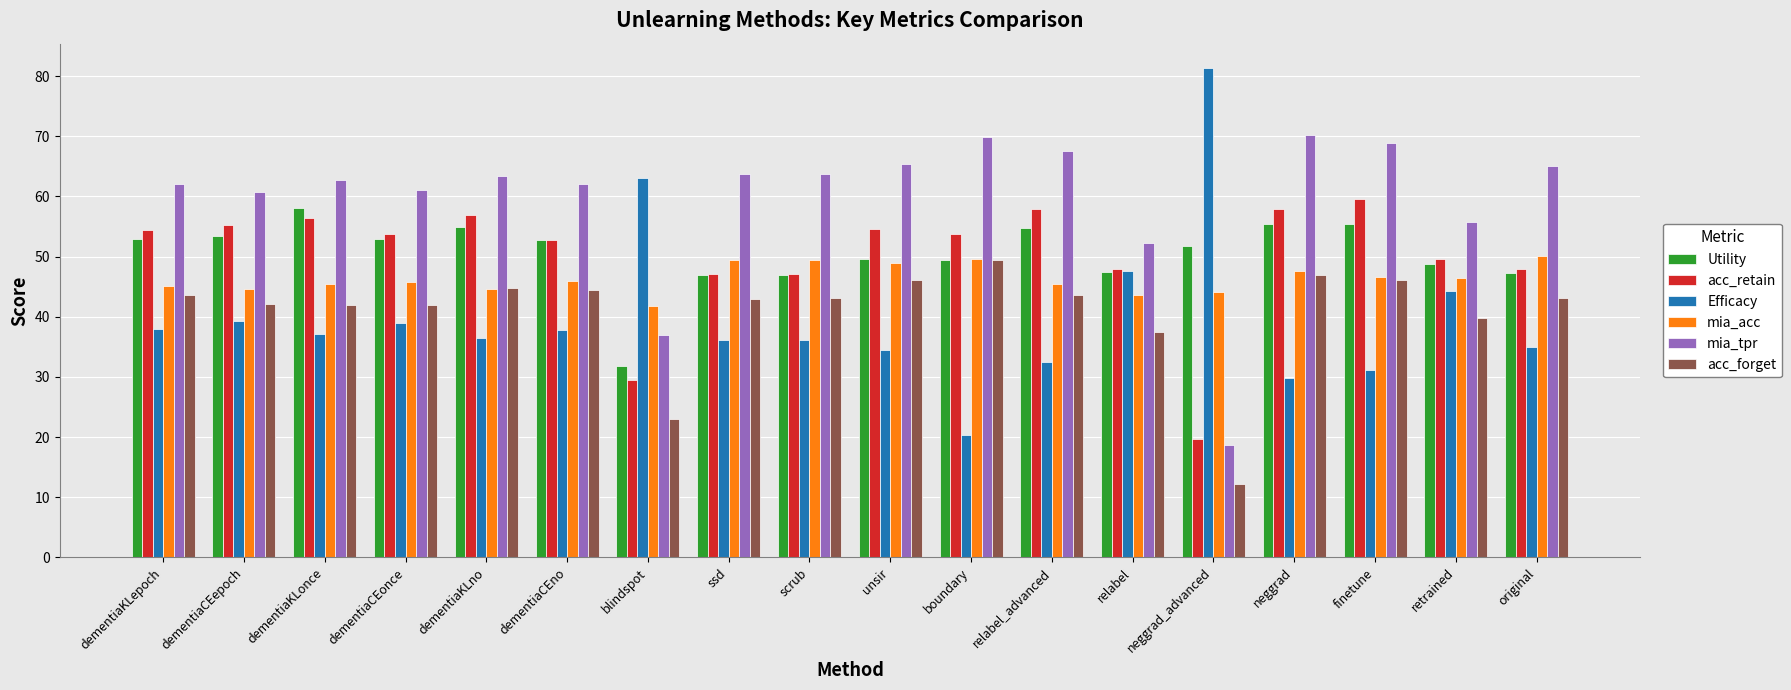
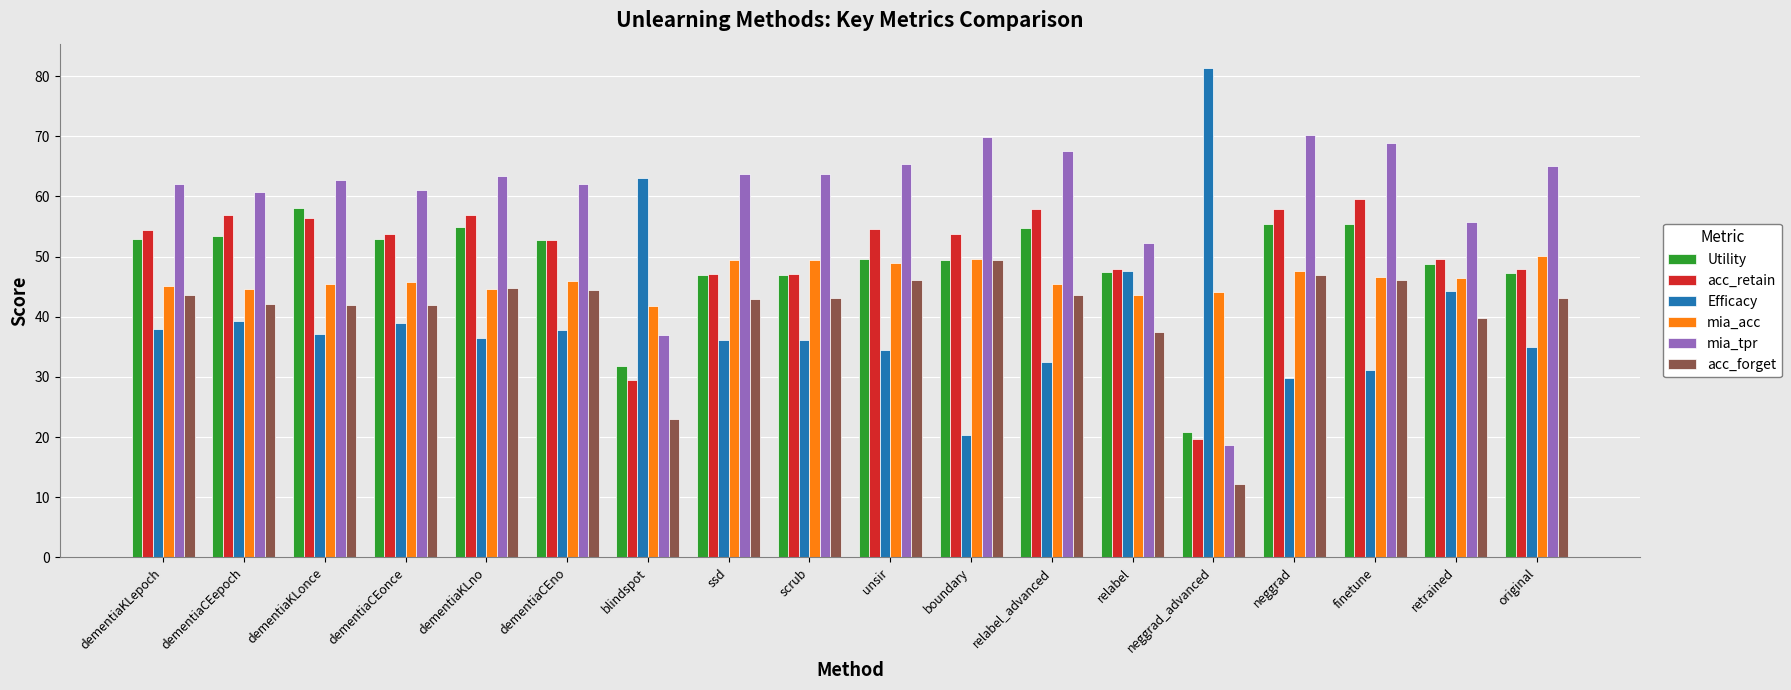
  {
    "Utility": {
      "dementiaKLepoch": 53,
      "dementiaCEepoch": 53,
      "dementiaKLonce": 58,
      "dementiaCEonce": 53,
      "dementiaKLno": 55,
      "dementiaCEno": 53,
      "blindspot": 32,
      "ssd": 47,
      "scrub": 47,
      "unsir": 50,
      "boundary": 49,
      "relabel_advanced": 55,
      "relabel": 47,
-     "neggrad_advanced": 52,
+     "neggrad_advanced": 21,
      "neggrad": 55,
      "finetune": 55,
      "retrained": 49,
      "original": 47
    },
    "acc_retain": {
      "dementiaKLepoch": 54,
-     "dementiaCEepoch": 55,
+     "dementiaCEepoch": 57,
      "dementiaKLonce": 56,
      "dementiaCEonce": 54,
      "dementiaKLno": 57,
      "dementiaCEno": 53,
      "blindspot": 30,
      "ssd": 47,
      "scrub": 47,
      "unsir": 55,
      "boundary": 54,
      "relabel_advanced": 58,
      "relabel": 48,
      "neggrad_advanced": 20,
      "neggrad": 58,
      "finetune": 60,
      "retrained": 50,
      "original": 48
    },
    "Efficacy": {
      "dementiaKLepoch": 38,
      "dementiaCEepoch": 39,
      "dementiaKLonce": 37,
      "dementiaCEonce": 39,
      "dementiaKLno": 37,
      "dementiaCEno": 38,
      "blindspot": 63,
      "ssd": 36,
      "scrub": 36,
      "unsir": 35,
      "boundary": 20,
      "relabel_advanced": 32,
      "relabel": 48,
      "neggrad_advanced": 81,
      "neggrad": 30,
      "finetune": 31,
      "retrained": 44,
      "original": 35
    },
    "mia_acc": {
      "dementiaKLepoch": 45,
      "dementiaCEepoch": 45,
      "dementiaKLonce": 46,
      "dementiaCEonce": 46,
      "dementiaKLno": 45,
      "dementiaCEno": 46,
      "blindspot": 42,
      "ssd": 49,
      "scrub": 49,
      "unsir": 49,
      "boundary": 50,
      "relabel_advanced": 45,
      "relabel": 44,
      "neggrad_advanced": 44,
      "neggrad": 48,
      "finetune": 47,
      "retrained": 46,
      "original": 50
    },
    "mia_tpr": {
      "dementiaKLepoch": 62,
      "dementiaCEepoch": 61,
      "dementiaKLonce": 63,
      "dementiaCEonce": 61,
      "dementiaKLno": 63,
      "dementiaCEno": 62,
      "blindspot": 37,
      "ssd": 64,
      "scrub": 64,
      "unsir": 65,
      "boundary": 70,
      "relabel_advanced": 68,
      "relabel": 52,
      "neggrad_advanced": 19,
      "neggrad": 70,
      "finetune": 69,
      "retrained": 56,
      "original": 65
    },
    "acc_forget": {
      "dementiaKLepoch": 44,
      "dementiaCEepoch": 42,
      "dementiaKLonce": 42,
      "dementiaCEonce": 42,
      "dementiaKLno": 45,
      "dementiaCEno": 44,
      "blindspot": 23,
      "ssd": 43,
      "scrub": 43,
      "unsir": 46,
      "boundary": 49,
      "relabel_advanced": 44,
      "relabel": 37,
      "neggrad_advanced": 12,
      "neggrad": 47,
      "finetune": 46,
      "retrained": 40,
      "original": 43
    }
  }
